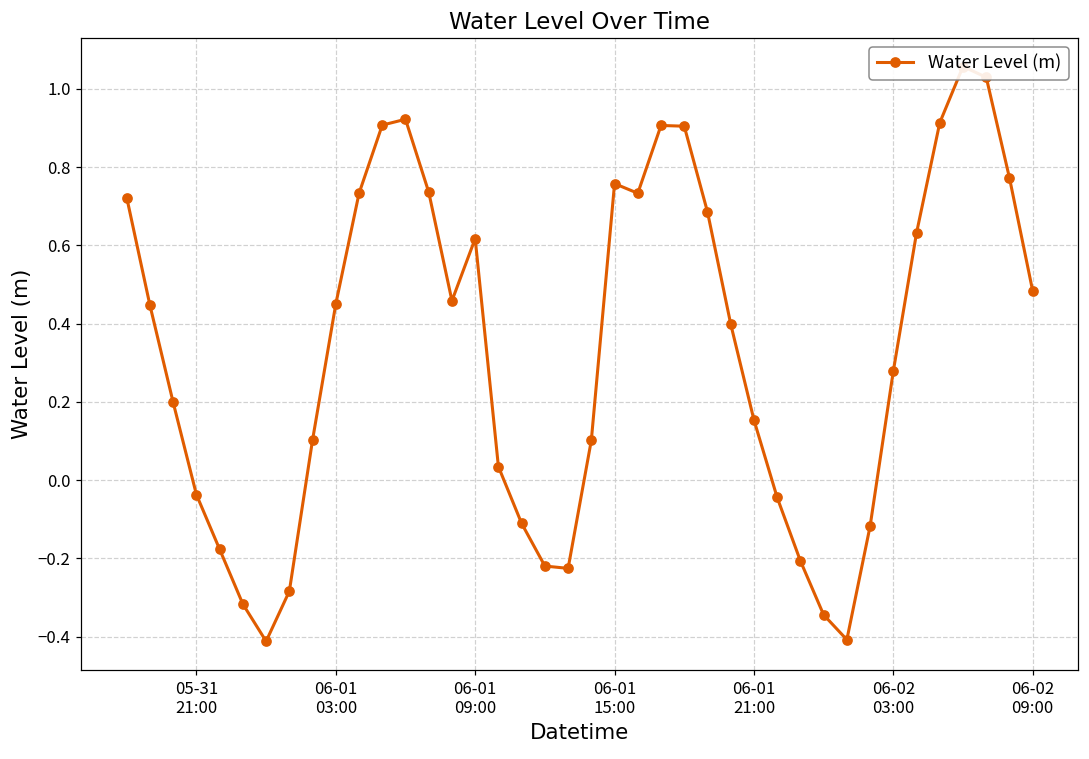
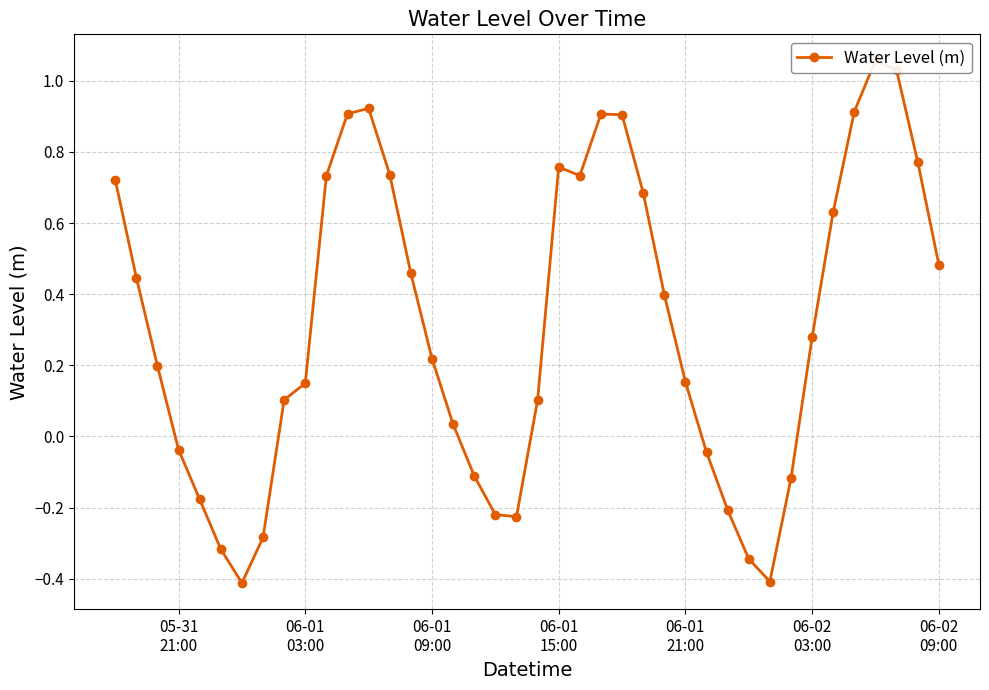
  {
    "05-31 21:00": -0.04,
-   "06-01 03:00": 0.45,
-   "06-01 09:00": 0.62,
+   "06-01 03:00": 0.15,
+   "06-01 09:00": 0.22,
    "06-01 15:00": 0.76,
    "06-01 21:00": 0.15,
    "06-02 03:00": 0.28,
    "06-02 09:00": 0.48
  }
